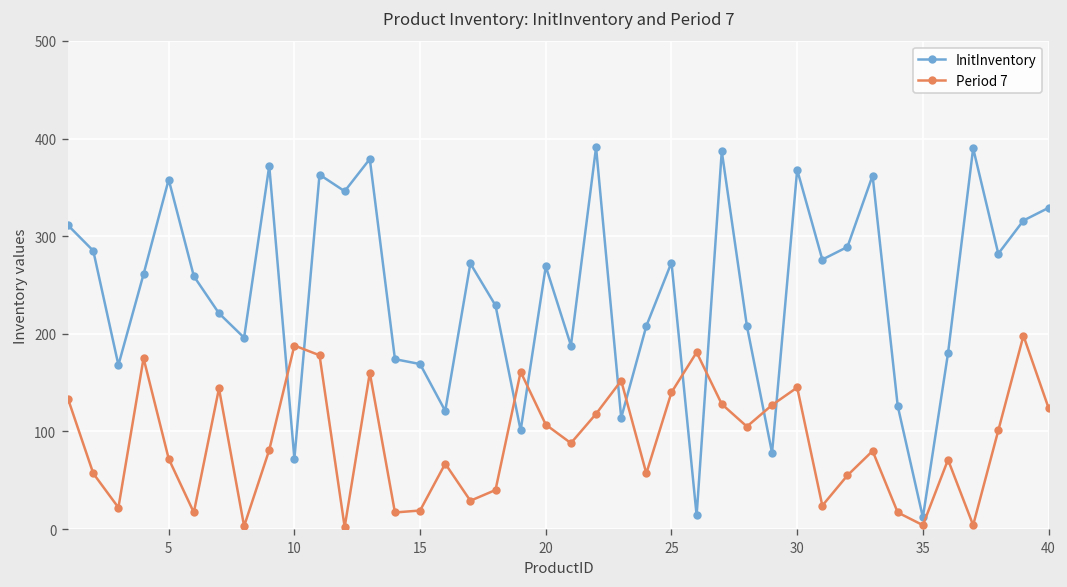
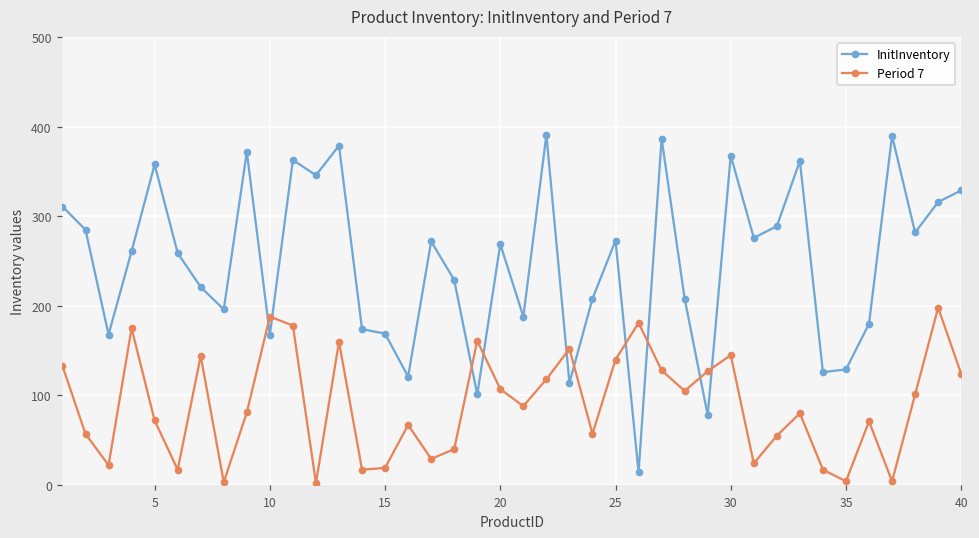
  {
    "InitInventory": {
      "5": 360,
-     "10": 70,
+     "10": 170,
      "15": 170,
      "20": 270,
      "25": 270,
      "30": 370,
-     "35": 10,
+     "35": 130,
      "40": 330
    },
    "Period 7": {
      "5": 70,
      "10": 190,
      "15": 20,
      "20": 110,
      "25": 140,
      "30": 150,
      "35": 0,
      "40": 120
    }
  }
